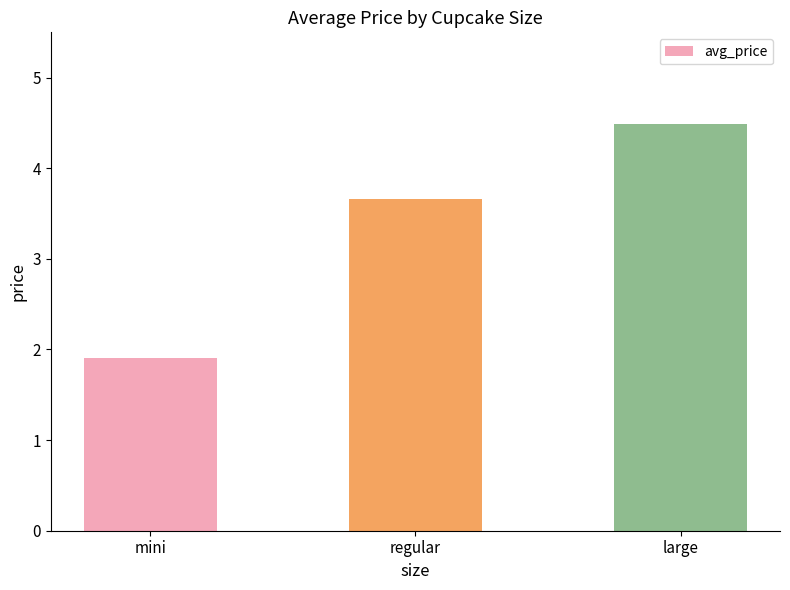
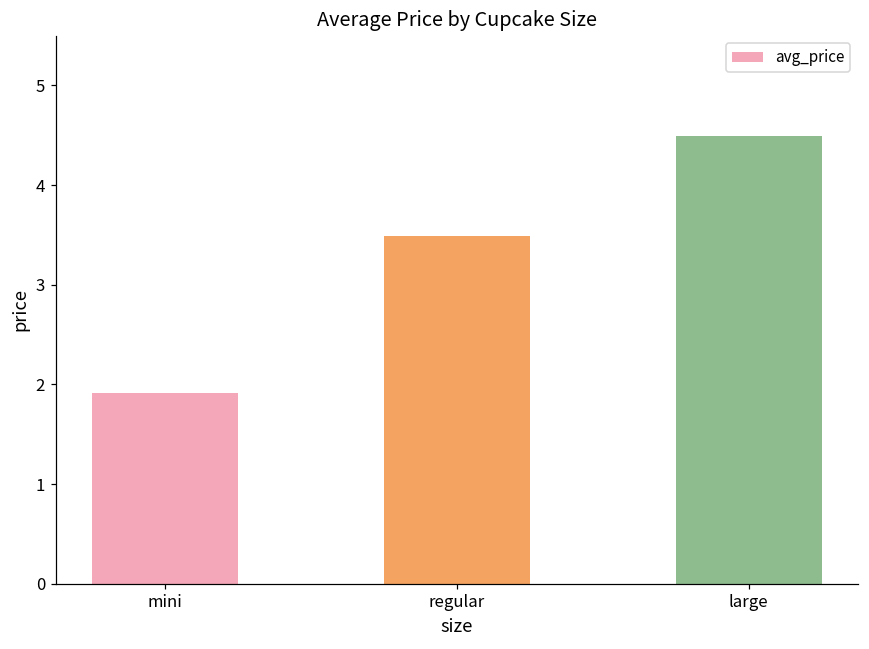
  {
    "mini": 1.9,
-   "regular": 3.7,
+   "regular": 3.5,
    "large": 4.5
  }
